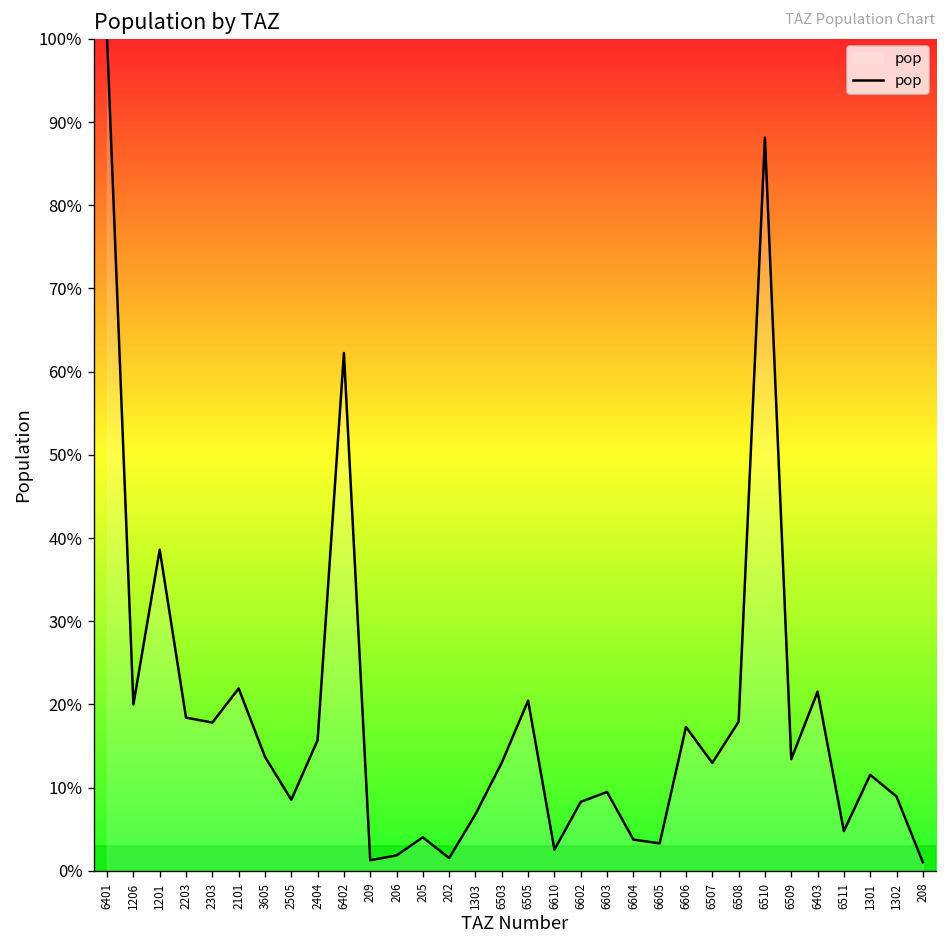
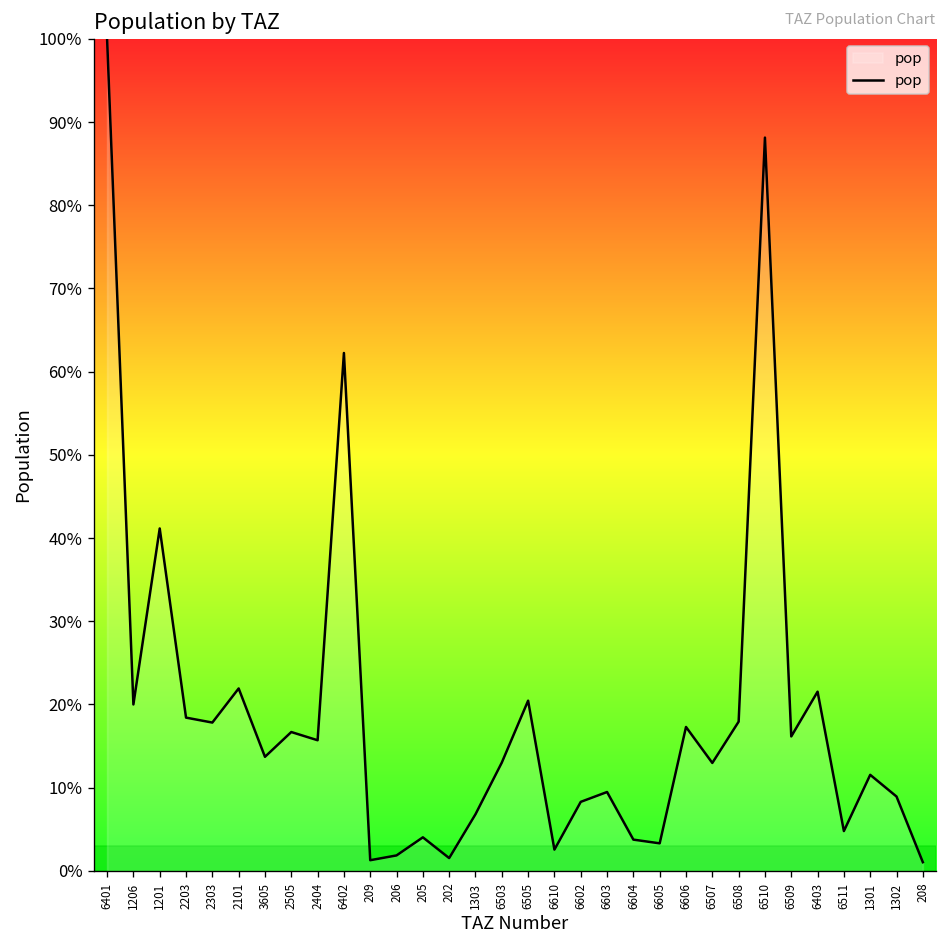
  {
    "6401": "100%",
    "1206": "20%",
-   "1201": "39%",
+   "1201": "41%",
    "2203": "18%",
    "2303": "18%",
    "2101": "22%",
    "3605": "14%",
-   "2505": "9%",
+   "2505": "17%",
    "2404": "16%",
    "6402": "62%",
    "205": "4%",
    "1303": "7%",
    "6503": "13%",
    "6505": "20%",
    "6602": "8%",
    "6603": "9%",
    "6604": "4%",
    "6605": "3%",
    "6606": "17%",
    "6507": "13%",
    "6508": "18%",
    "6510": "88%",
-   "6509": "13%",
+   "6509": "16%",
    "6403": "22%",
    "6511": "5%",
    "1301": "12%",
    "1302": "9%"
  }
